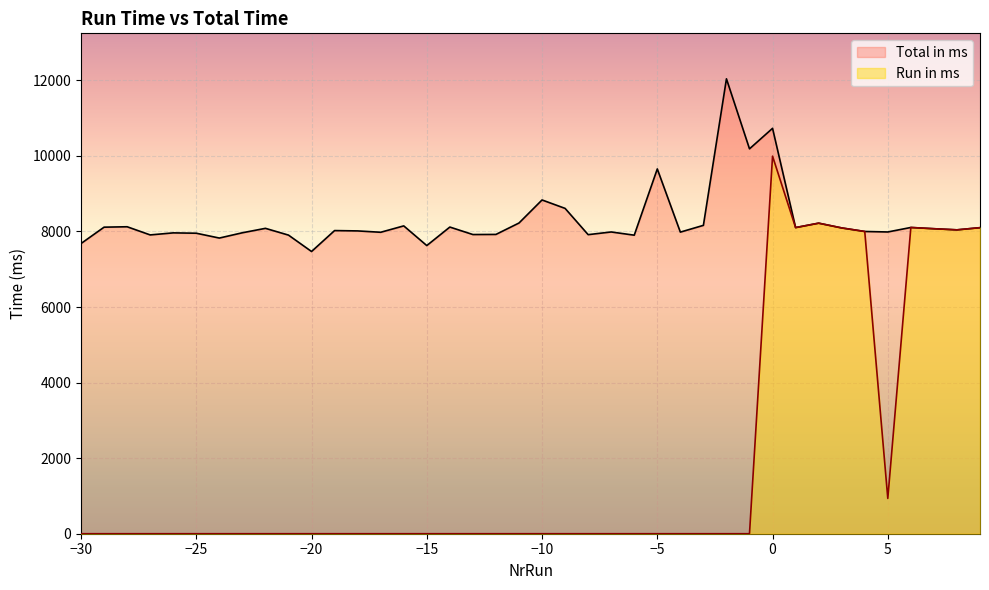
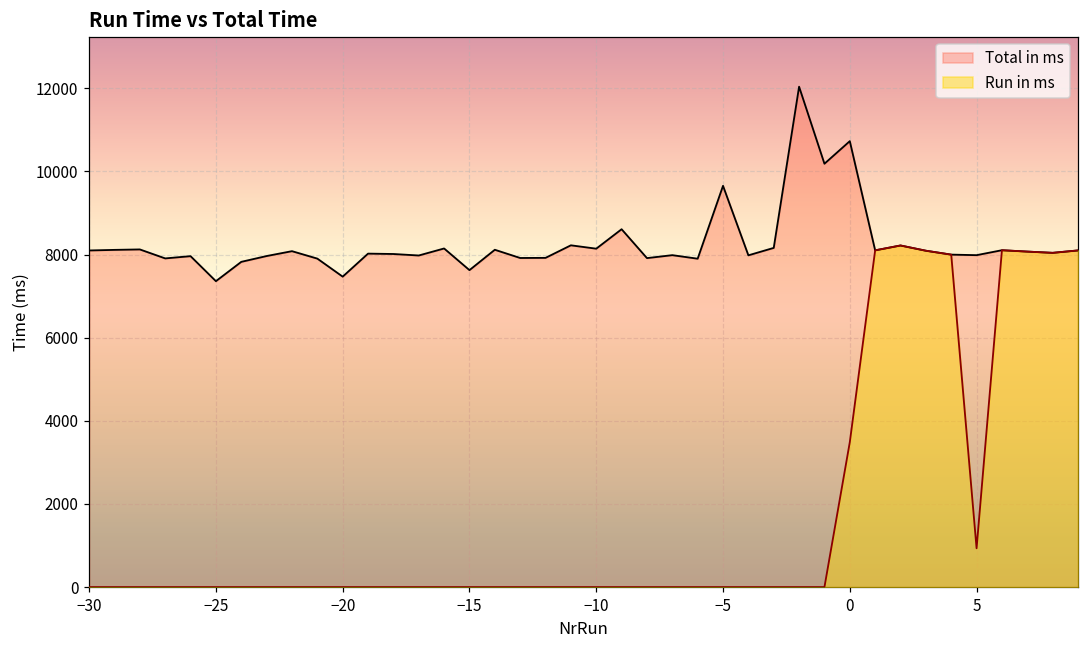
  {
    "Total in ms": {
-     "−30": 7700,
-     "−25": 8000,
+     "−30": 8100,
+     "−25": 7400,
      "−20": 7500,
      "−15": 7600,
-     "−10": 8800,
+     "−10": 8100,
      "−5": 9700,
      "0": 10700,
      "5": 8000
    },
    "Run in ms": {
      "−30": 0,
      "−25": 0,
      "−20": 0,
      "−15": 0,
      "−10": 0,
      "−5": 0,
-     "0": 10000,
+     "0": 3500,
      "5": 900
    }
  }
